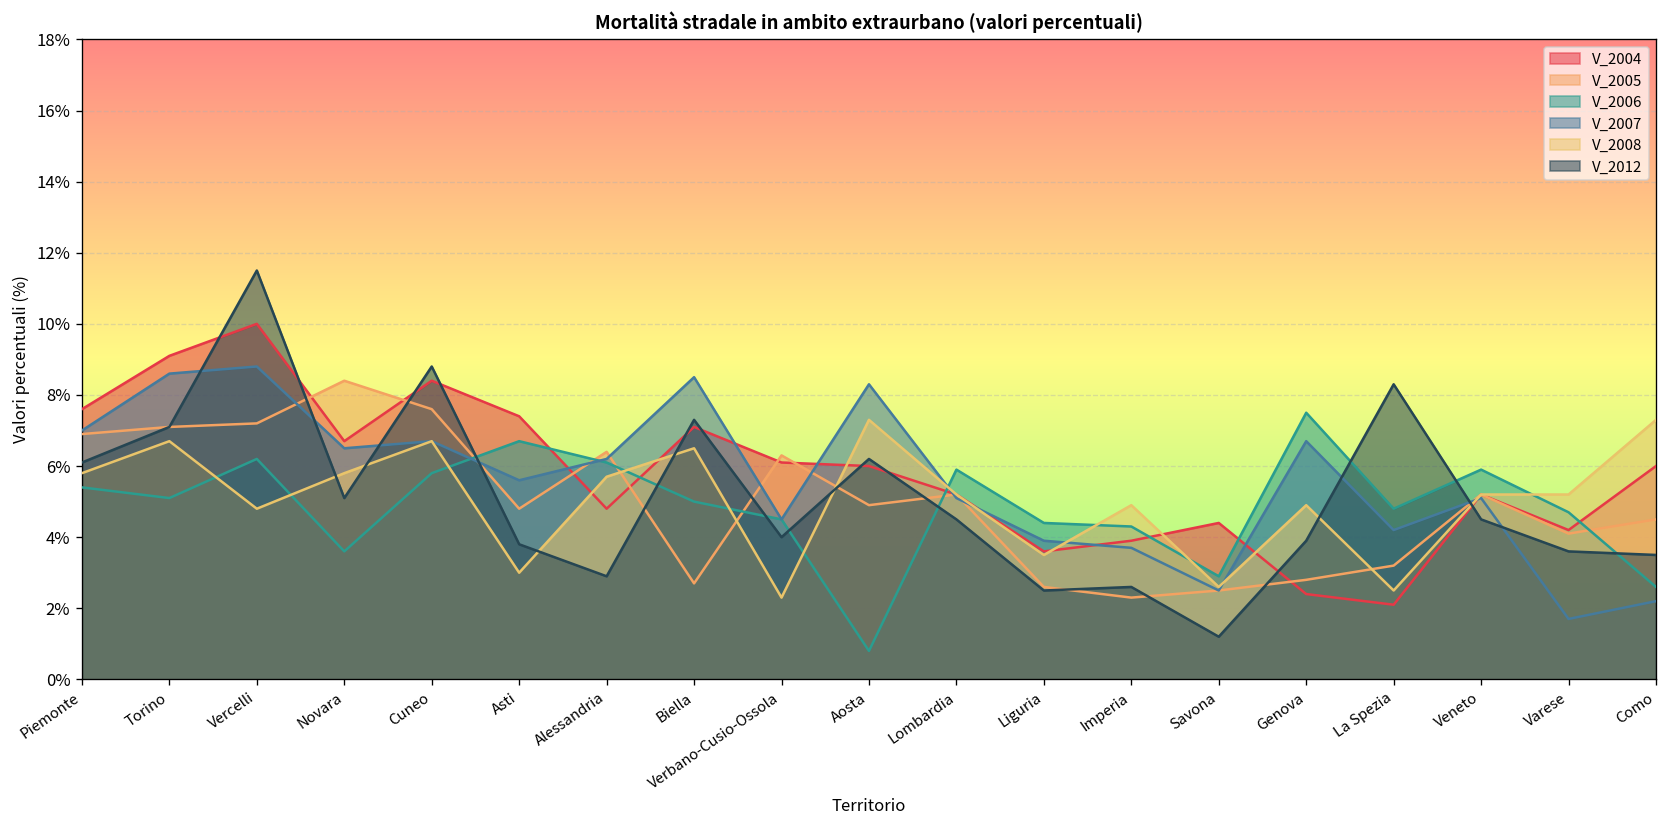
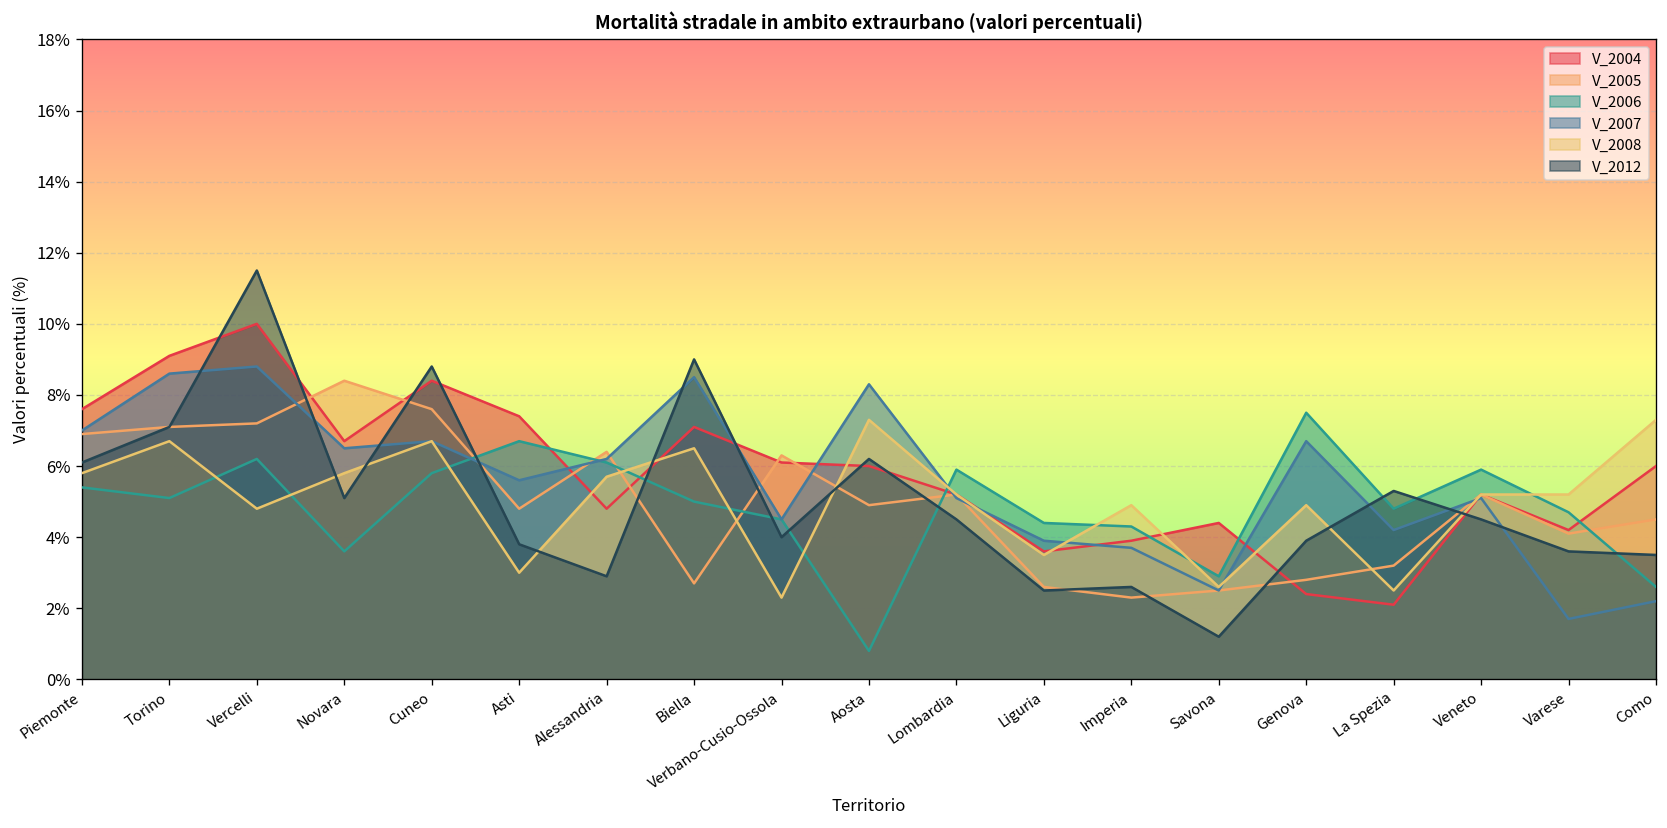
  {
    "V_2004": {
      "Piemonte": "7.6%",
      "Torino": "9.1%",
      "Vercelli": "10.0%",
      "Novara": "6.7%",
      "Cuneo": "8.4%",
      "Asti": "7.4%",
      "Alessandria": "4.8%",
      "Biella": "7.1%",
      "Verbano-Cusio-Ossola": "6.1%",
      "Aosta": "6.0%",
      "Liguria": "3.6%",
      "Imperia": "3.9%",
      "Savona": "4.4%",
      "Genova": "2.4%",
      "La Spezia": "2.1%",
      "Varese": "4.2%",
      "Como": "6.0%"
    },
    "V_2012": {
      "Piemonte": "6.1%",
      "Vercelli": "11.5%",
      "Novara": "5.1%",
      "Cuneo": "8.8%",
      "Asti": "3.8%",
      "Alessandria": "2.9%",
-     "Biella": "7.3%",
+     "Biella": "9.0%",
      "Verbano-Cusio-Ossola": "4.0%",
      "Aosta": "6.2%",
      "Lombardia": "4.5%",
      "Liguria": "2.5%",
      "Imperia": "2.6%",
      "Savona": "1.2%",
      "Genova": "3.9%",
-     "La Spezia": "8.3%",
+     "La Spezia": "5.3%",
      "Veneto": "4.5%",
      "Varese": "3.6%",
      "Como": "3.5%"
    }
  }
